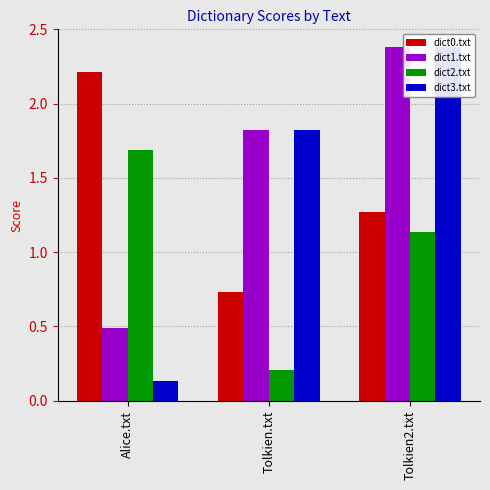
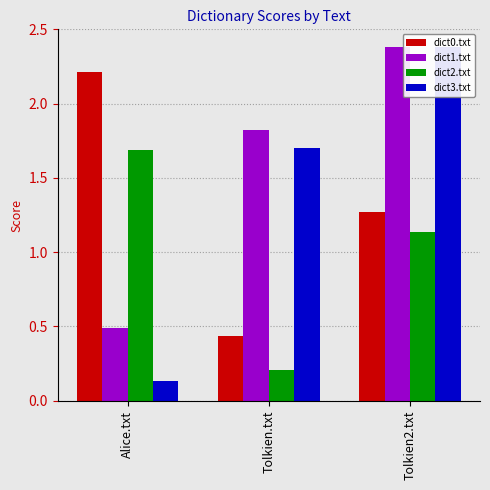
  {
    "dict0.txt": {
      "Alice.txt": 2.21,
-     "Tolkien.txt": 0.73,
+     "Tolkien.txt": 0.44,
      "Tolkien2.txt": 1.27
    },
    "dict1.txt": {
      "Alice.txt": 0.49,
      "Tolkien.txt": 1.82,
      "Tolkien2.txt": 2.38
    },
    "dict2.txt": {
      "Alice.txt": 1.69,
      "Tolkien.txt": 0.21,
      "Tolkien2.txt": 1.14
    },
    "dict3.txt": {
      "Alice.txt": 0.13,
-     "Tolkien.txt": 1.82
+     "Tolkien.txt": 1.70
    }
  }
